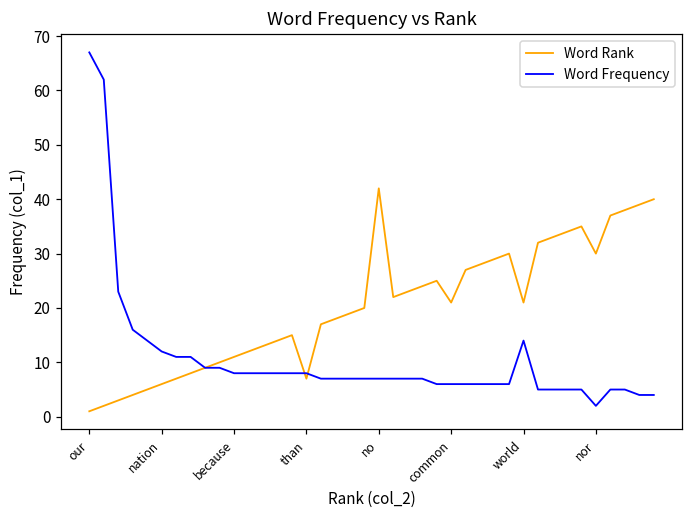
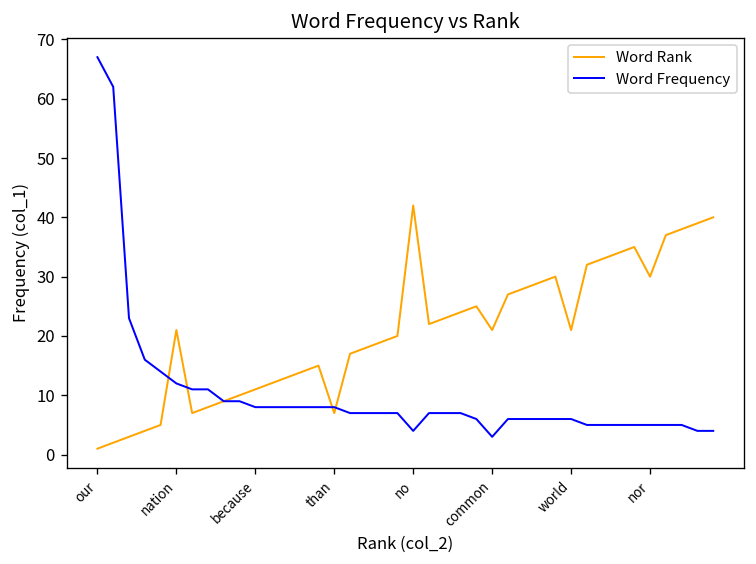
  {
    "Word Rank": {
      "our": 1,
-     "nation": 6,
+     "nation": 21,
      "because": 11,
      "than": 7,
      "no": 42,
      "common": 21,
      "world": 21,
      "nor": 30
    },
    "Word Frequency": {
      "our": 67,
      "nation": 12,
      "because": 8,
      "than": 8,
-     "no": 7,
-     "common": 6,
-     "world": 14,
-     "nor": 2
+     "no": 4,
+     "common": 3,
+     "world": 6,
+     "nor": 5
    }
  }
